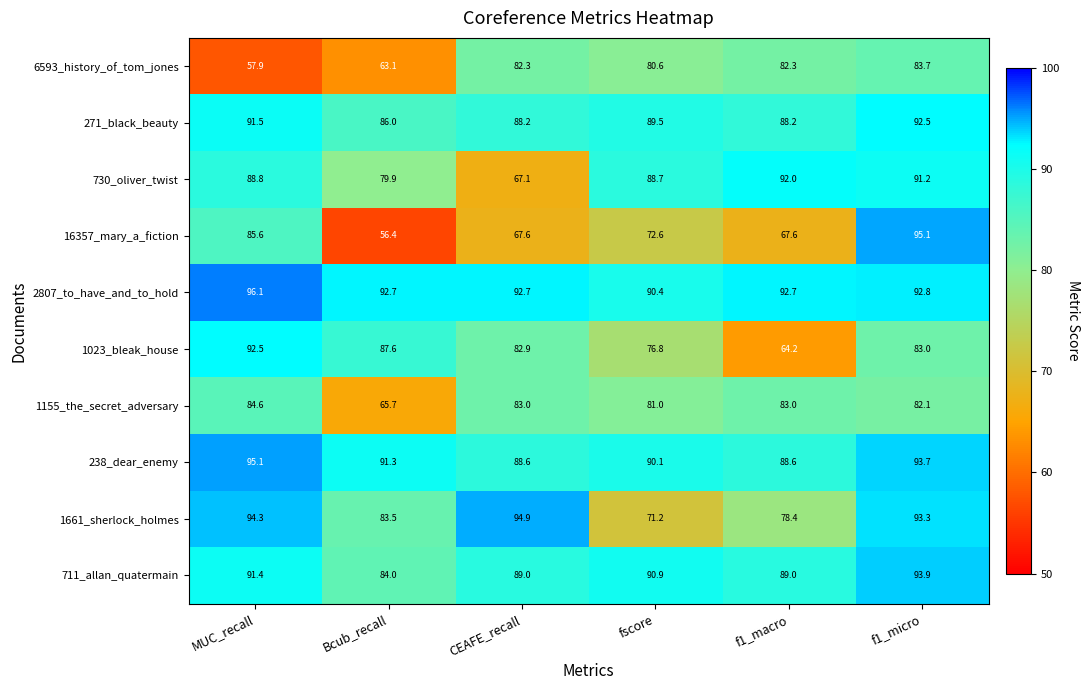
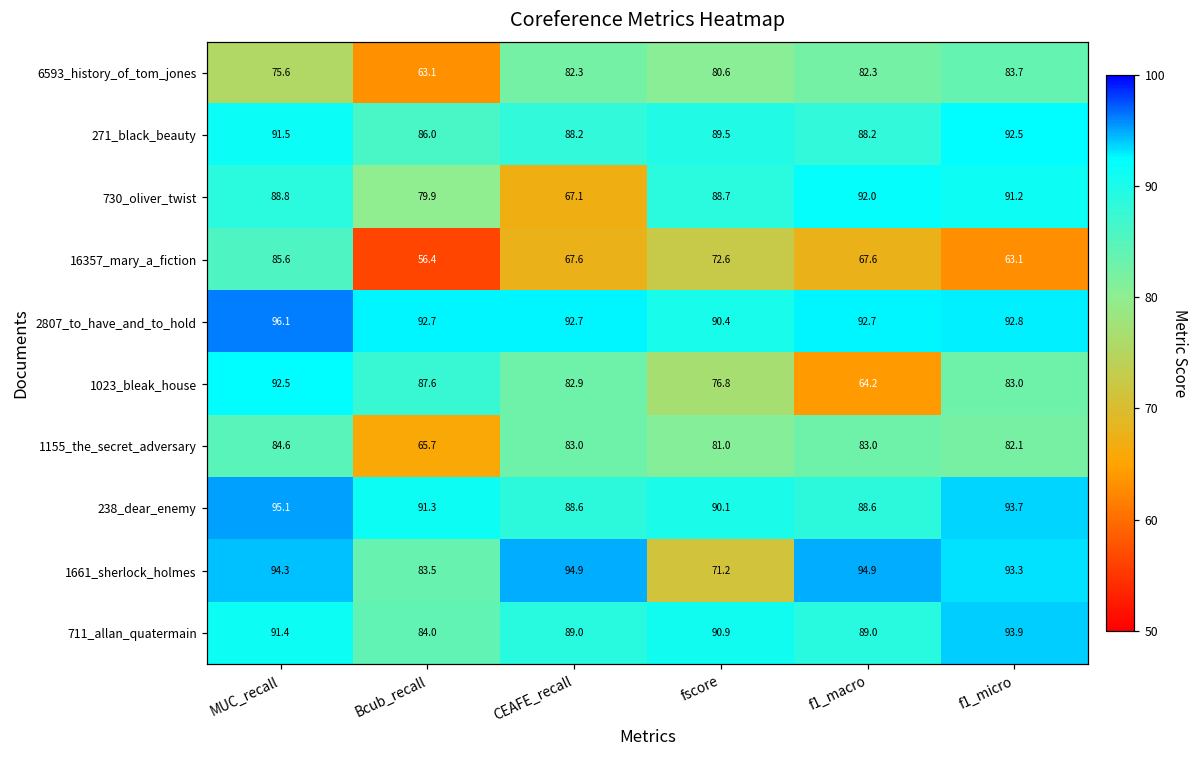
  {
    "6593_history_of_tom_jones": {
-     "MUC_recall": 57.9,
+     "MUC_recall": 75.6,
      "Bcub_recall": 63.1,
      "CEAFE_recall": 82.3,
      "fscore": 80.6,
      "f1_macro": 82.3,
      "f1_micro": 83.7
    },
    "271_black_beauty": {
      "MUC_recall": 91.5,
      "Bcub_recall": 86.0,
      "CEAFE_recall": 88.2,
      "fscore": 89.5,
      "f1_macro": 88.2,
      "f1_micro": 92.5
    },
    "730_oliver_twist": {
      "MUC_recall": 88.8,
      "Bcub_recall": 79.9,
      "CEAFE_recall": 67.1,
      "fscore": 88.7,
      "f1_macro": 92.0,
      "f1_micro": 91.2
    },
    "16357_mary_a_fiction": {
      "MUC_recall": 85.6,
      "Bcub_recall": 56.4,
      "CEAFE_recall": 67.6,
      "fscore": 72.6,
      "f1_macro": 67.6,
-     "f1_micro": 95.1
+     "f1_micro": 63.1
    },
    "2807_to_have_and_to_hold": {
      "MUC_recall": 96.1,
      "Bcub_recall": 92.7,
      "CEAFE_recall": 92.7,
      "fscore": 90.4,
      "f1_macro": 92.7,
      "f1_micro": 92.8
    },
    "1023_bleak_house": {
      "MUC_recall": 92.5,
      "Bcub_recall": 87.6,
      "CEAFE_recall": 82.9,
      "fscore": 76.8,
      "f1_macro": 64.2,
      "f1_micro": 83.0
    },
    "1155_the_secret_adversary": {
      "MUC_recall": 84.6,
      "Bcub_recall": 65.7,
      "CEAFE_recall": 83.0,
      "fscore": 81.0,
      "f1_macro": 83.0,
      "f1_micro": 82.1
    },
    "238_dear_enemy": {
      "MUC_recall": 95.1,
      "Bcub_recall": 91.3,
      "CEAFE_recall": 88.6,
      "fscore": 90.1,
      "f1_macro": 88.6,
      "f1_micro": 93.7
    },
    "1661_sherlock_holmes": {
      "MUC_recall": 94.3,
      "Bcub_recall": 83.5,
      "CEAFE_recall": 94.9,
      "fscore": 71.2,
-     "f1_macro": 78.4,
+     "f1_macro": 94.9,
      "f1_micro": 93.3
    },
    "711_allan_quatermain": {
      "MUC_recall": 91.4,
      "Bcub_recall": 84.0,
      "CEAFE_recall": 89.0,
      "fscore": 90.9,
      "f1_macro": 89.0,
      "f1_micro": 93.9
    }
  }
